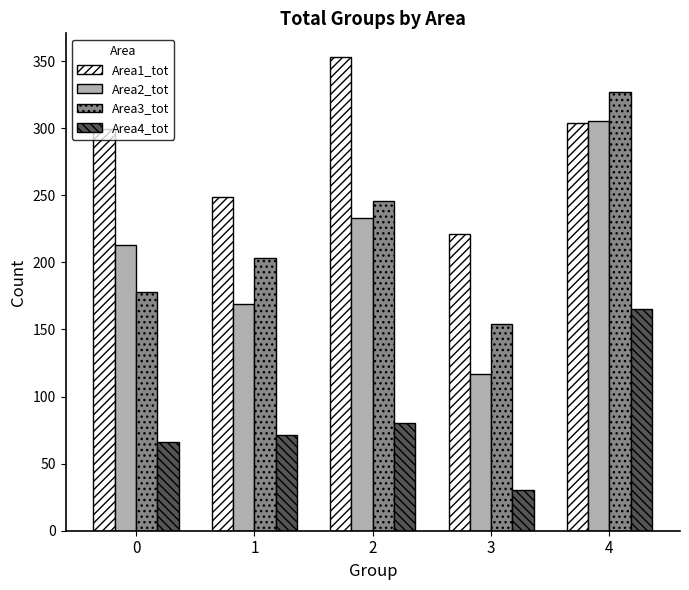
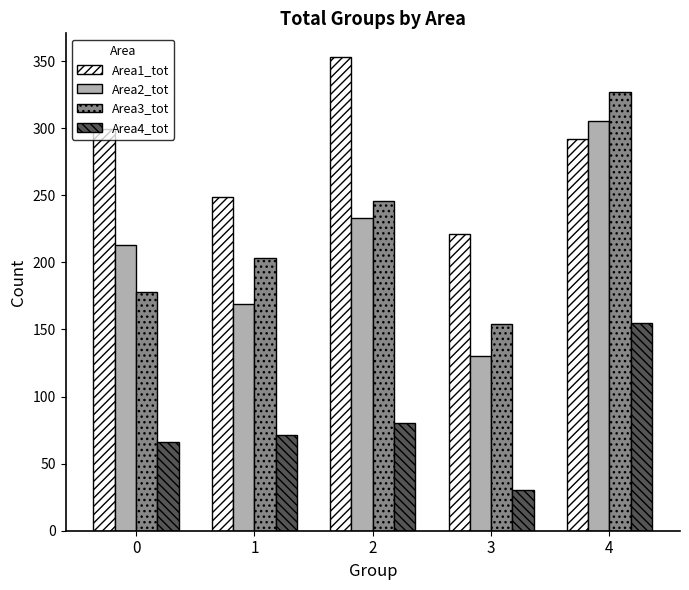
  {
    "Area1_tot": {
      "1": 249,
      "2": 353,
      "3": 221,
-     "4": 304
+     "4": 292
    },
    "Area2_tot": {
      "0": 213,
      "1": 169,
      "2": 233,
-     "3": 117,
+     "3": 130,
      "4": 305
    },
    "Area3_tot": {
      "0": 178,
      "1": 203,
      "2": 246,
      "3": 154,
      "4": 327
    },
    "Area4_tot": {
      "0": 66,
      "1": 71,
      "2": 80,
      "3": 30,
-     "4": 165
+     "4": 155
    }
  }
